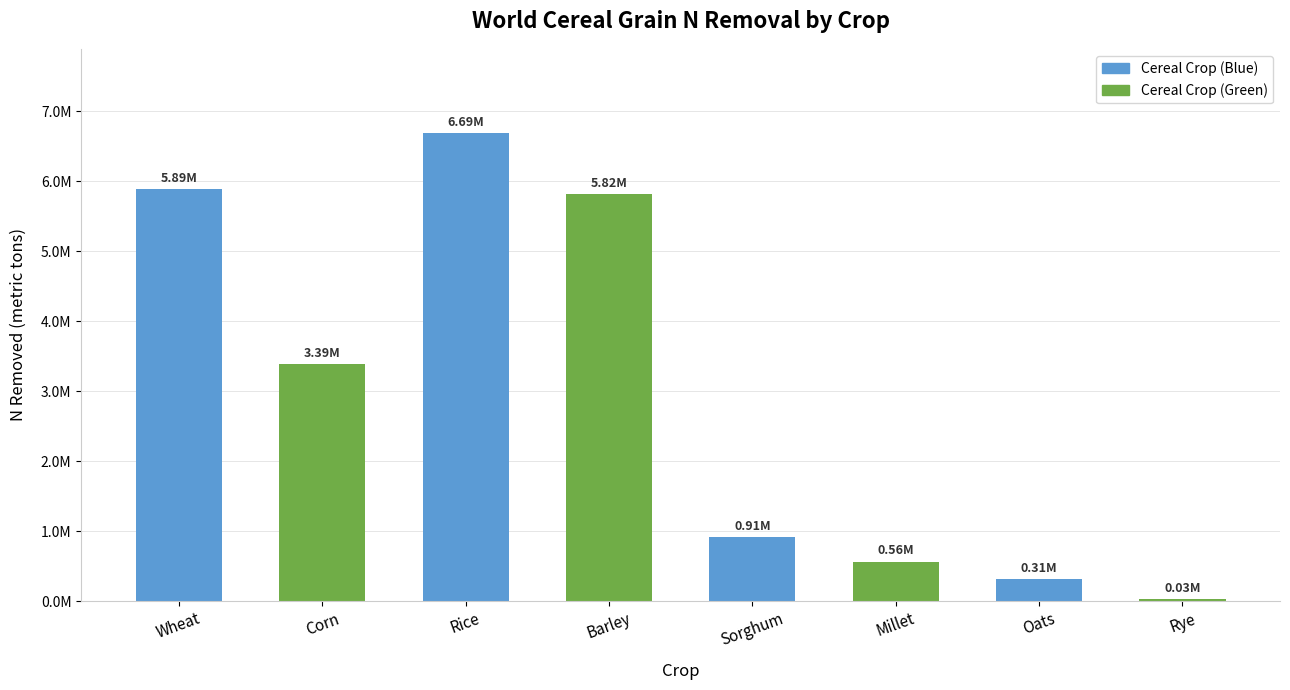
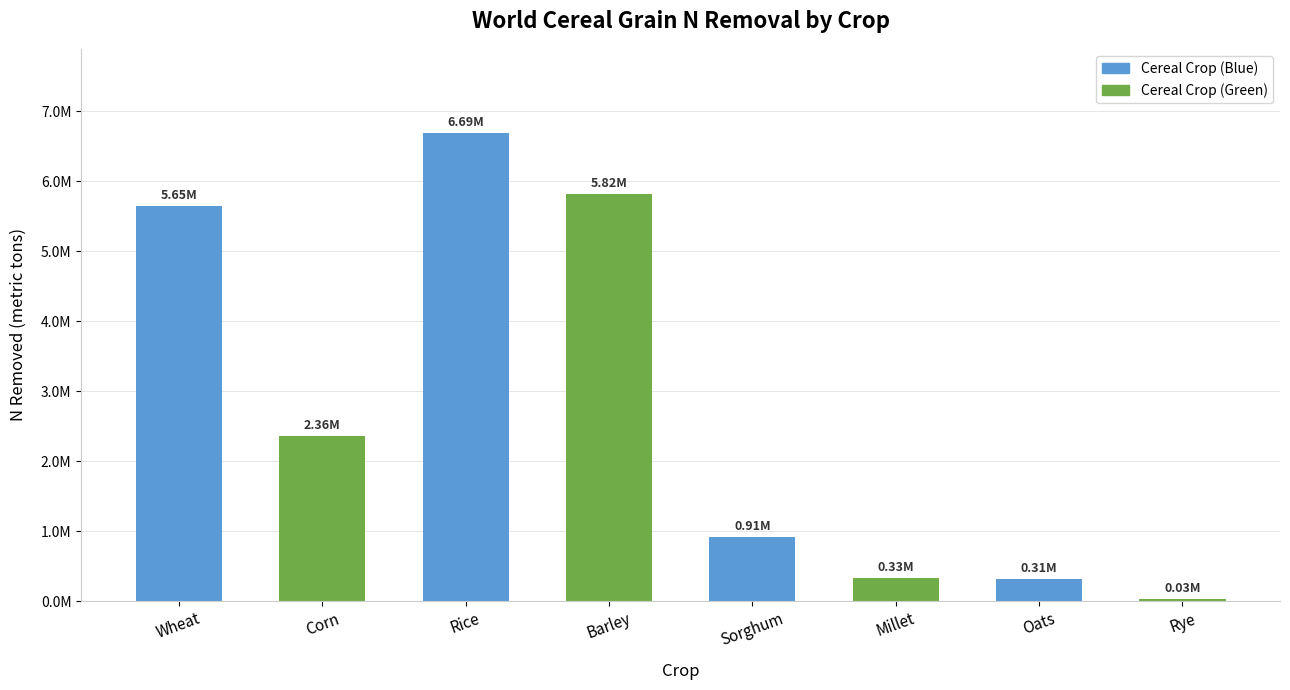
  {
-   "Wheat": "5.89M",
-   "Corn": "3.39M",
+   "Wheat": "5.65M",
+   "Corn": "2.36M",
    "Rice": "6.69M",
    "Barley": "5.82M",
    "Sorghum": "0.91M",
-   "Millet": "0.56M",
+   "Millet": "0.33M",
    "Oats": "0.31M",
    "Rye": "0.03M"
  }
